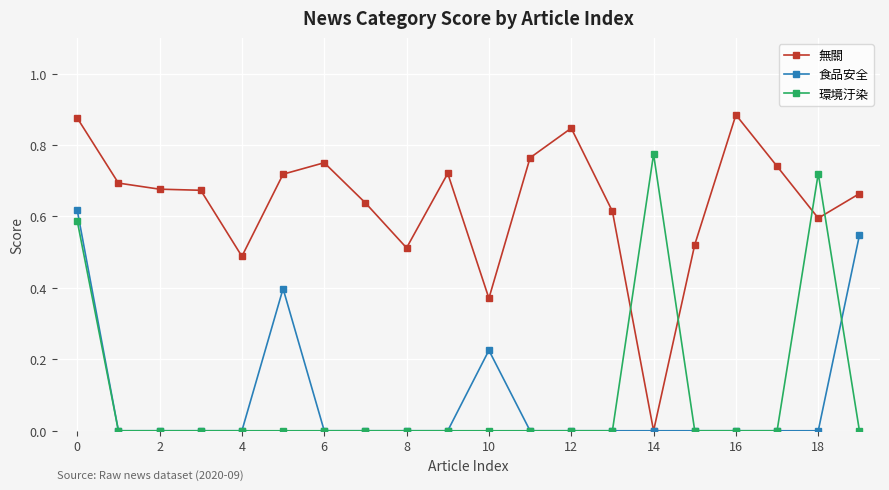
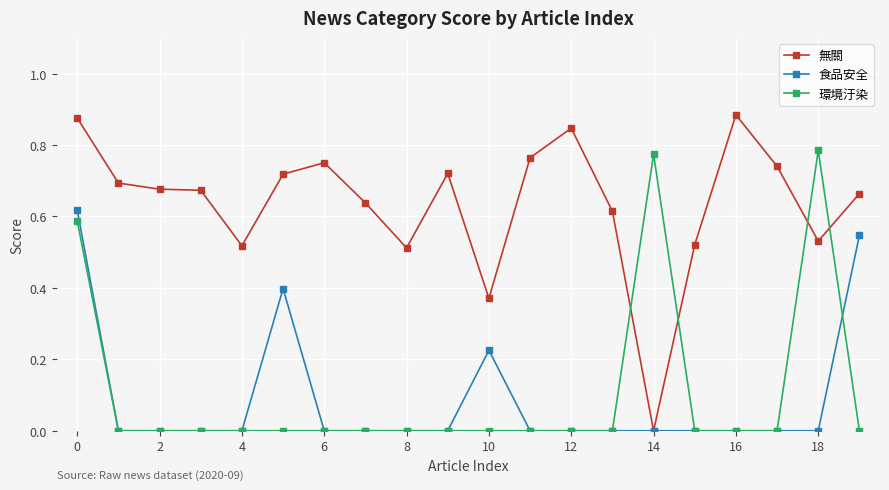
  {
    "無關": {
      "0": 0.88,
      "2": 0.68,
-     "4": 0.49,
+     "4": 0.52,
      "6": 0.75,
      "8": 0.51,
      "10": 0.37,
      "12": 0.85,
      "16": 0.88,
-     "18": 0.60
+     "18": 0.53
    },
    "食品安全": {
      "0": 0.62,
      "10": 0.23,
      "18": 0.00
    },
    "環境汙染": {
      "0": 0.59,
      "10": 0.00,
      "14": 0.77,
-     "18": 0.72
+     "18": 0.78
    }
  }
